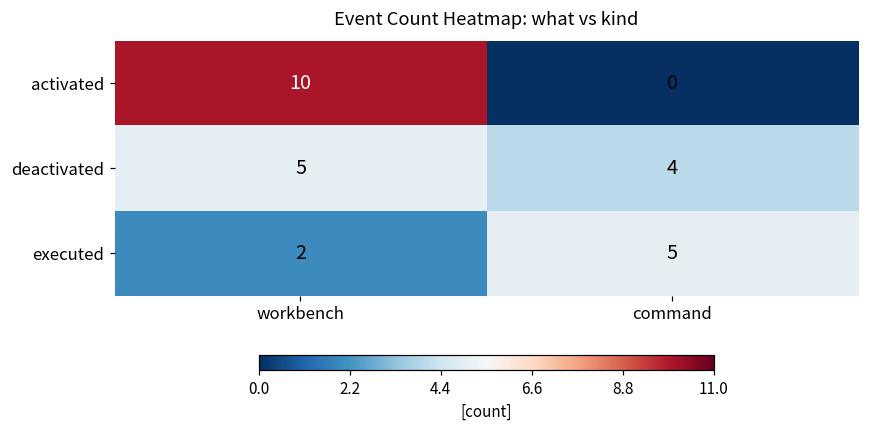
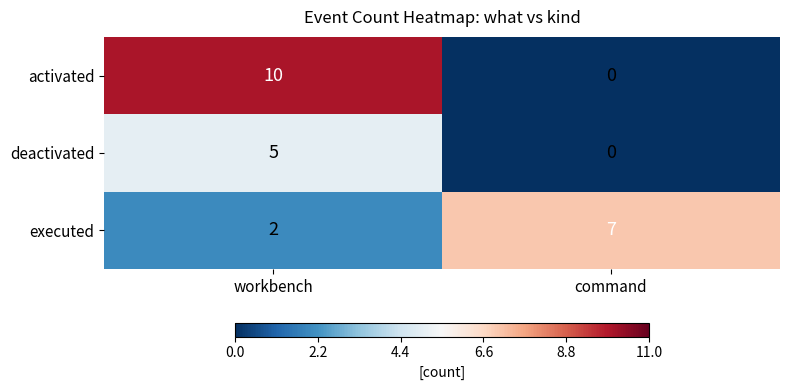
  {
    "activated": {
      "workbench": 10,
      "command": 0
    },
    "deactivated": {
      "workbench": 5,
-     "command": 4
+     "command": 0
    },
    "executed": {
      "workbench": 2,
-     "command": 5
+     "command": 7
    }
  }
